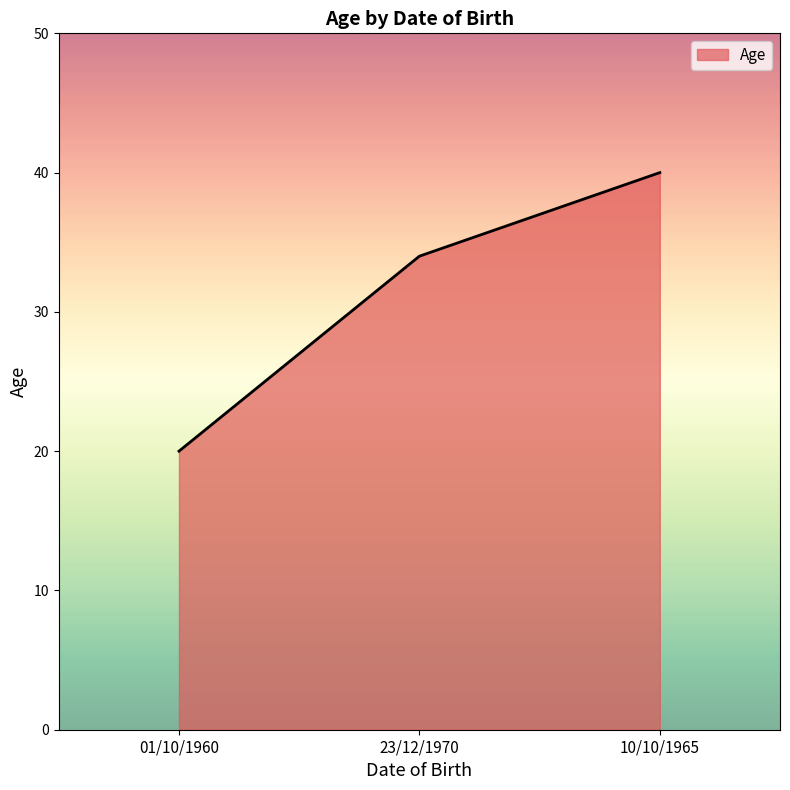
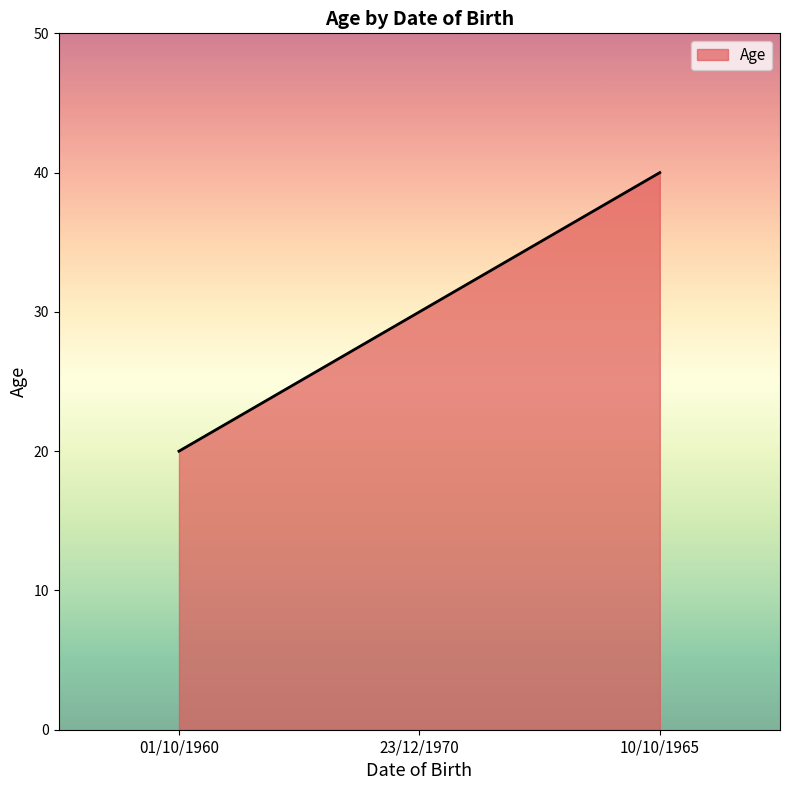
  {
    "01/10/1960": 20,
-   "23/12/1970": 34,
+   "23/12/1970": 30,
    "10/10/1965": 40
  }
